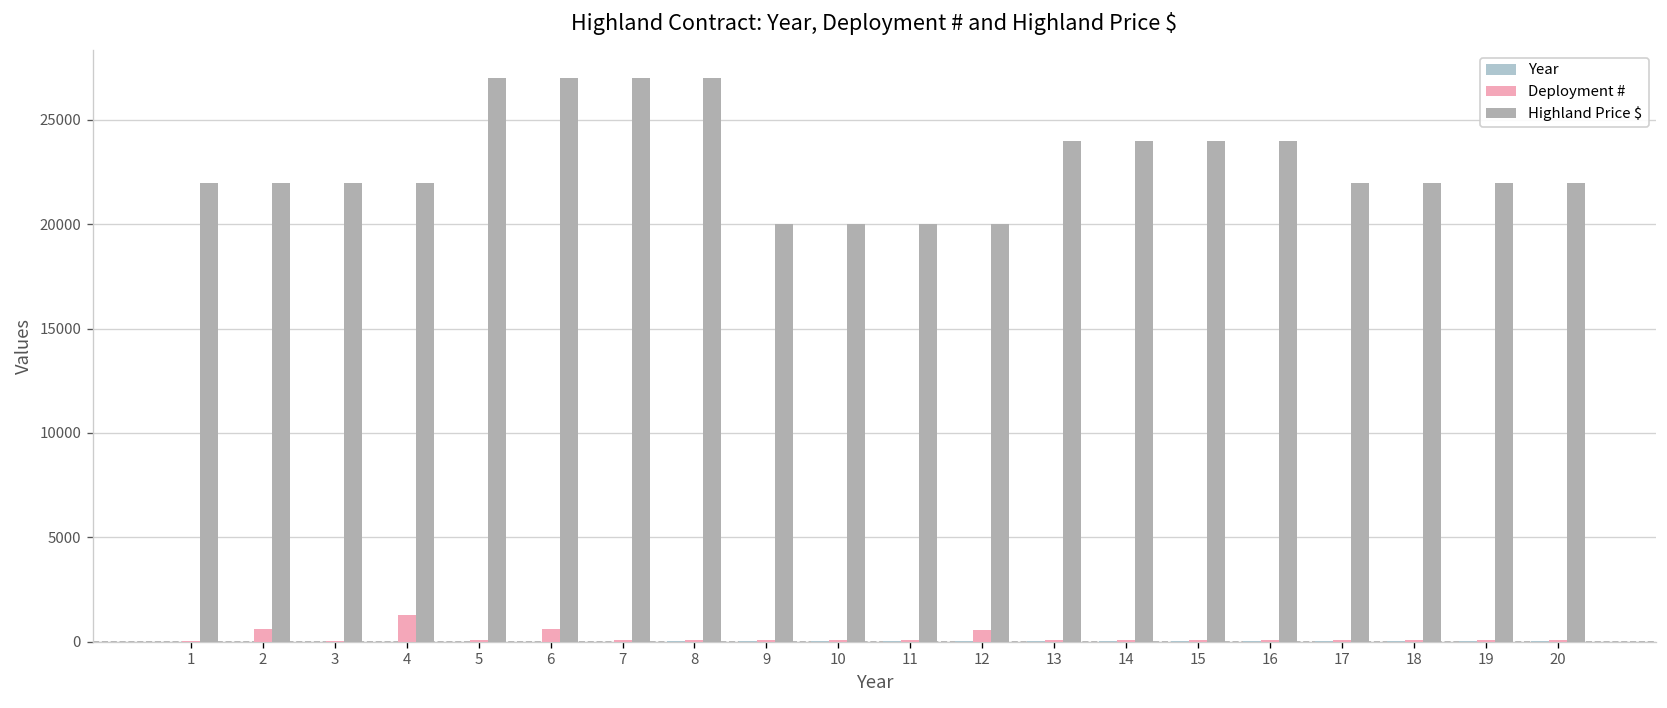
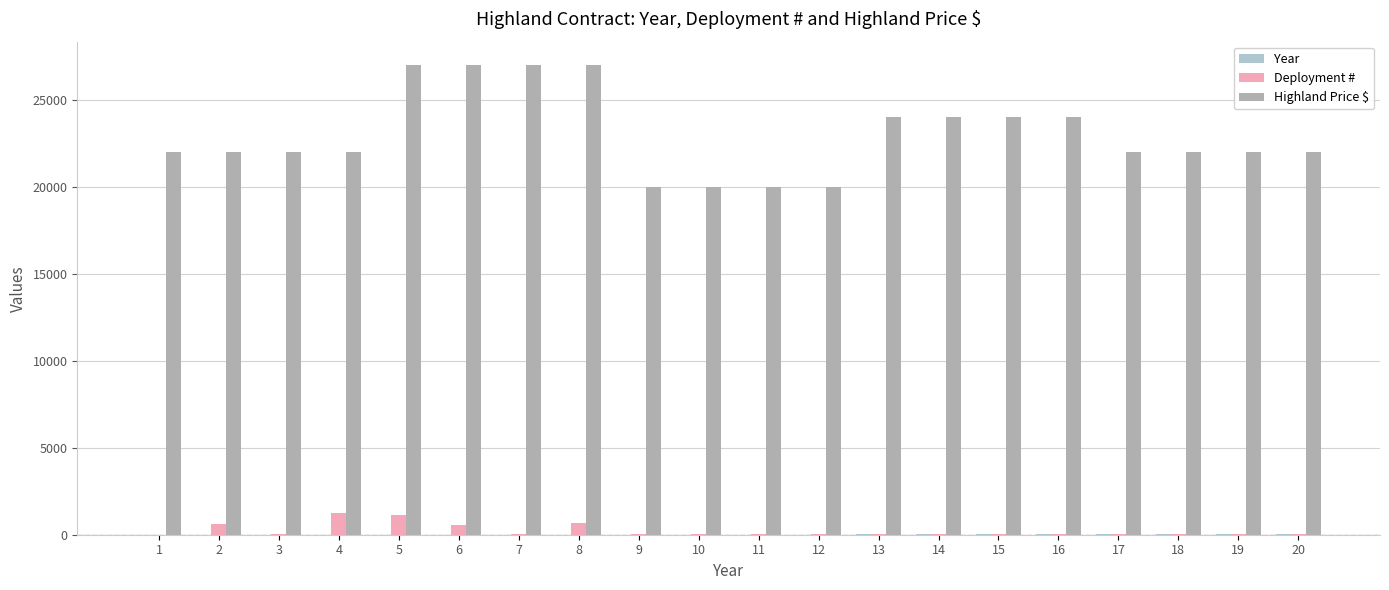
  {
    "Deployment #": {
      "2": 600,
      "4": 1300,
-     "5": 100,
+     "5": 1200,
      "6": 600,
-     "8": 100,
-     "12": 600
+     "8": 700,
+     "12": 100
    }
  }
